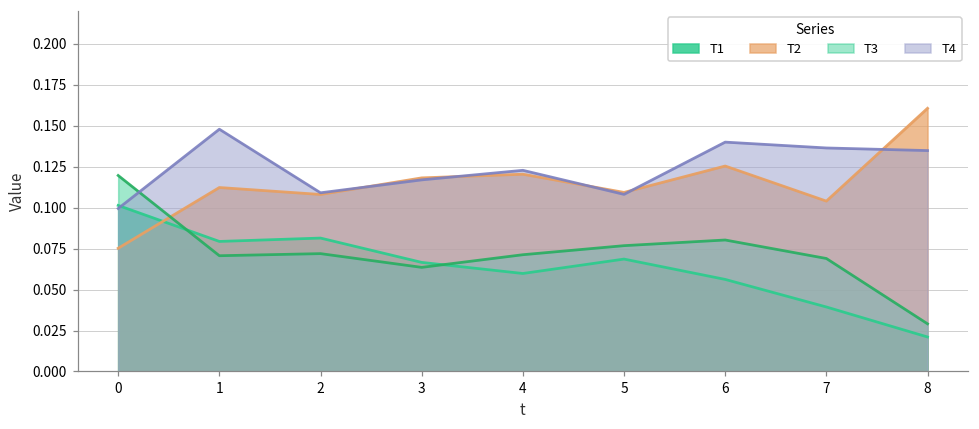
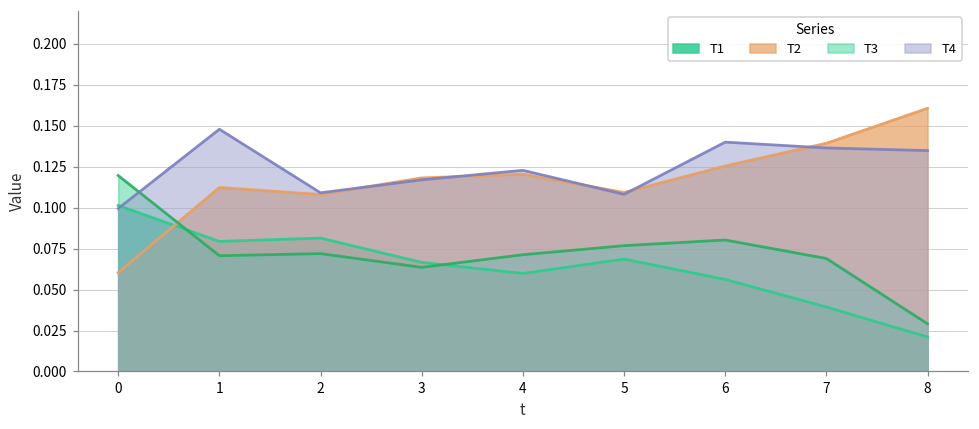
  {
    "T2": {
-     "0": 0.075,
+     "0": 0.060,
      "1": 0.112,
      "4": 0.120,
      "6": 0.125,
-     "7": 0.104,
+     "7": 0.139,
      "8": 0.161
    },
    "T4": {
      "0": 0.099,
      "1": 0.148,
      "4": 0.123,
      "6": 0.140,
      "7": 0.136,
      "8": 0.135
    }
  }
